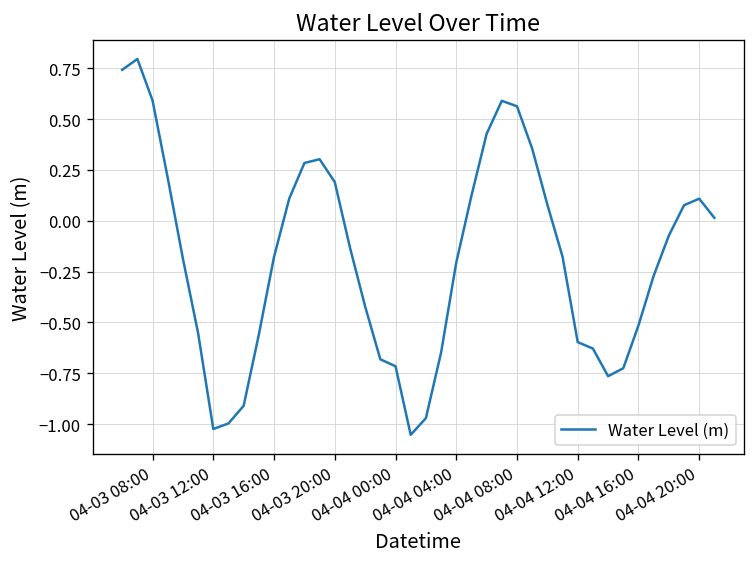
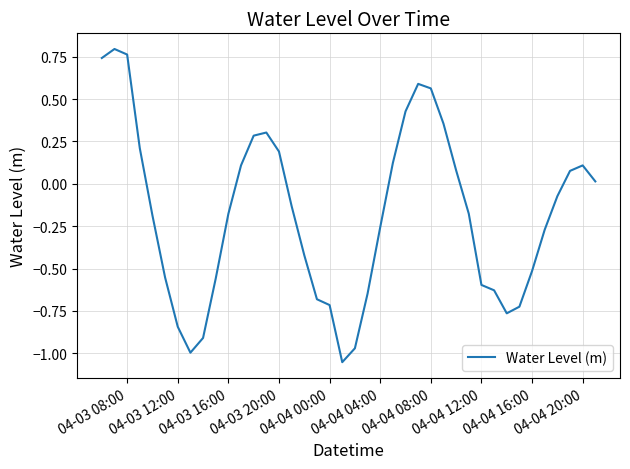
  {
-   "04-03 08:00": 0.59,
-   "04-03 12:00": -1.02,
+   "04-03 08:00": 0.76,
+   "04-03 12:00": -0.84,
    "04-03 16:00": -0.18,
    "04-03 20:00": 0.19,
    "04-04 00:00": -0.72,
-   "04-04 04:00": -0.21,
+   "04-04 04:00": -0.26,
    "04-04 08:00": 0.56,
    "04-04 12:00": -0.60,
    "04-04 16:00": -0.51,
    "04-04 20:00": 0.11
  }
